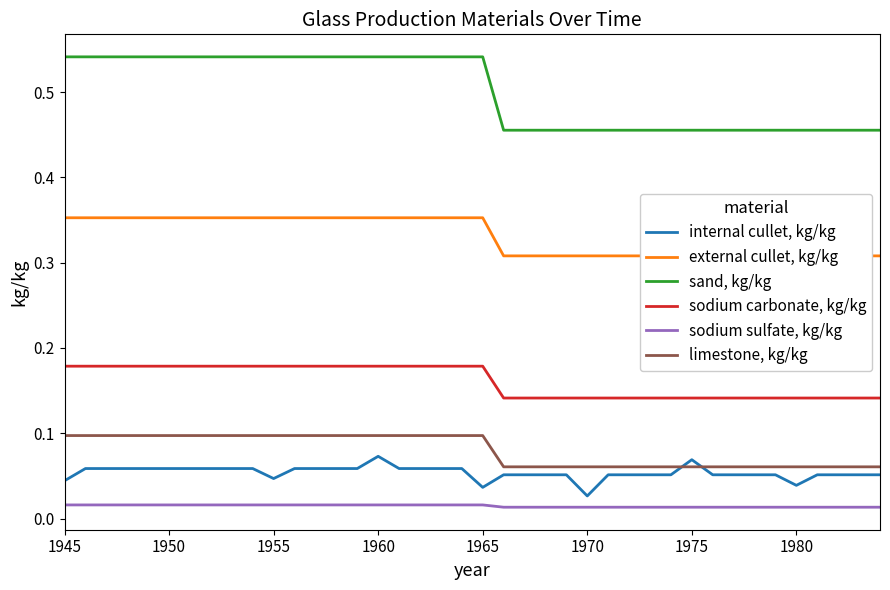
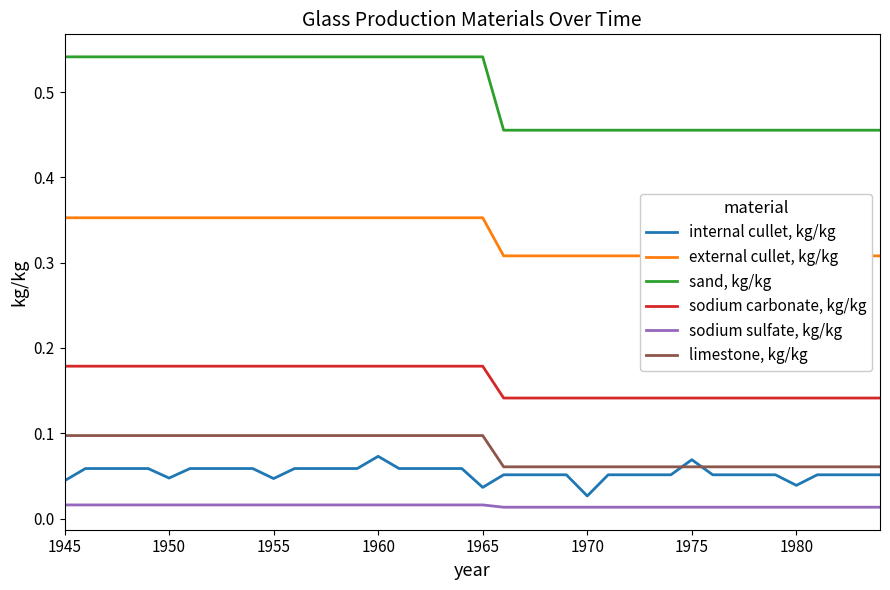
  {
    "internal cullet, kg/kg": {
      "1945": 0.04,
-     "1950": 0.06,
+     "1950": 0.05,
      "1955": 0.05,
      "1960": 0.07,
      "1965": 0.04,
      "1970": 0.03,
      "1975": 0.07,
      "1980": 0.04
    },
    "external cullet, kg/kg": {
      "1945": 0.35,
      "1950": 0.35,
      "1955": 0.35,
      "1960": 0.35,
      "1965": 0.35,
      "1970": 0.31
    },
    "sand, kg/kg": {
      "1945": 0.54,
      "1950": 0.54,
      "1955": 0.54,
      "1960": 0.54,
      "1965": 0.54,
      "1970": 0.46,
      "1975": 0.46,
      "1980": 0.46
    },
    "sodium carbonate, kg/kg": {
      "1945": 0.18,
      "1950": 0.18,
      "1955": 0.18,
      "1960": 0.18,
      "1965": 0.18,
      "1970": 0.14,
      "1975": 0.14,
      "1980": 0.14
    },
    "sodium sulfate, kg/kg": {
      "1945": 0.02,
      "1950": 0.02,
      "1955": 0.02,
      "1960": 0.02,
      "1965": 0.02,
      "1970": 0.01,
      "1975": 0.01,
      "1980": 0.01
    },
    "limestone, kg/kg": {
      "1945": 0.10,
      "1950": 0.10,
      "1955": 0.10,
      "1960": 0.10,
      "1965": 0.10,
      "1970": 0.06,
      "1975": 0.06,
      "1980": 0.06
    }
  }
